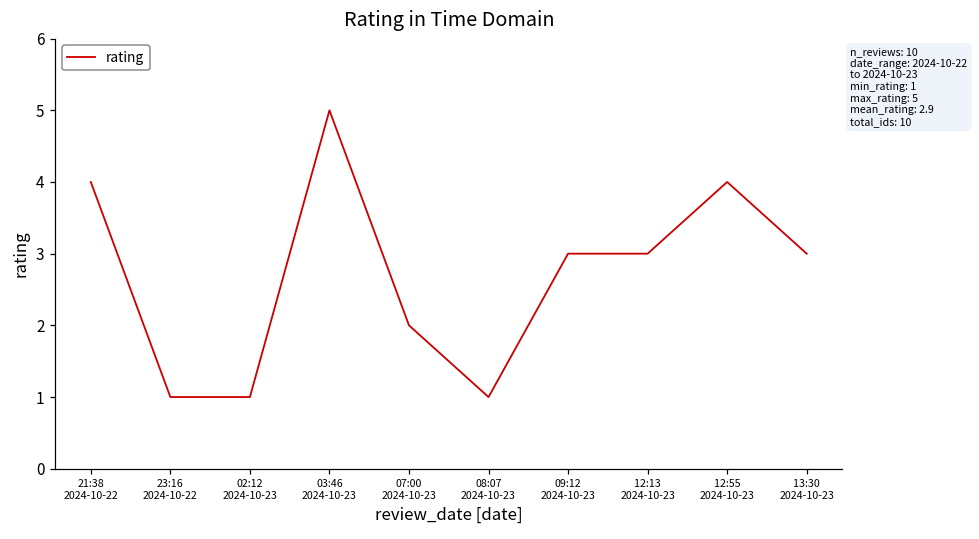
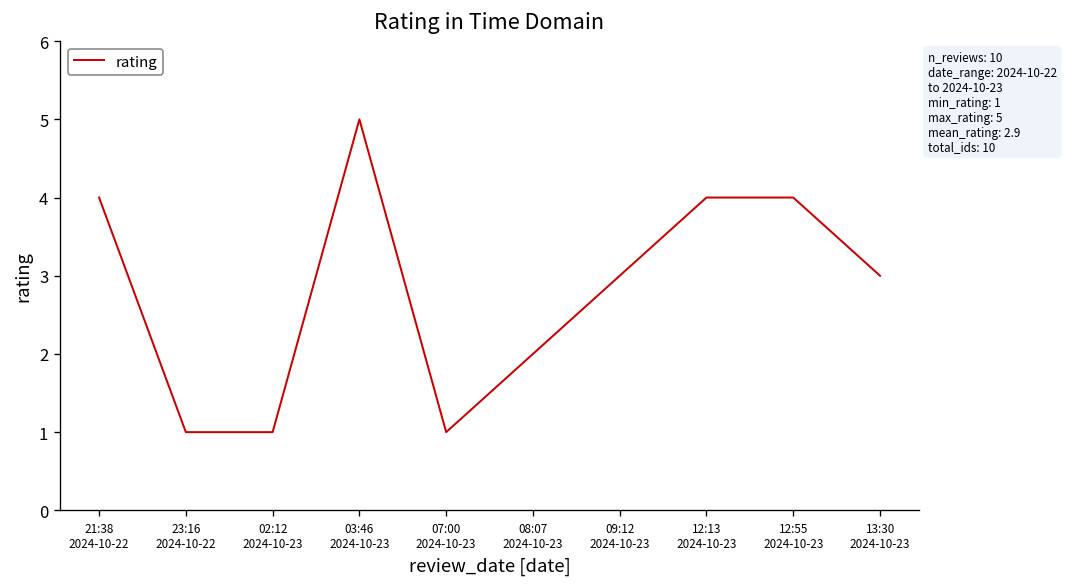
  {
    "21:38 2024-10-22": 4,
    "23:16 2024-10-22": 1,
    "02:12 2024-10-23": 1,
    "03:46 2024-10-23": 5,
-   "07:00 2024-10-23": 2,
-   "08:07 2024-10-23": 1,
+   "07:00 2024-10-23": 1,
+   "08:07 2024-10-23": 2,
    "09:12 2024-10-23": 3,
-   "12:13 2024-10-23": 3,
+   "12:13 2024-10-23": 4,
    "12:55 2024-10-23": 4,
    "13:30 2024-10-23": 3
  }
